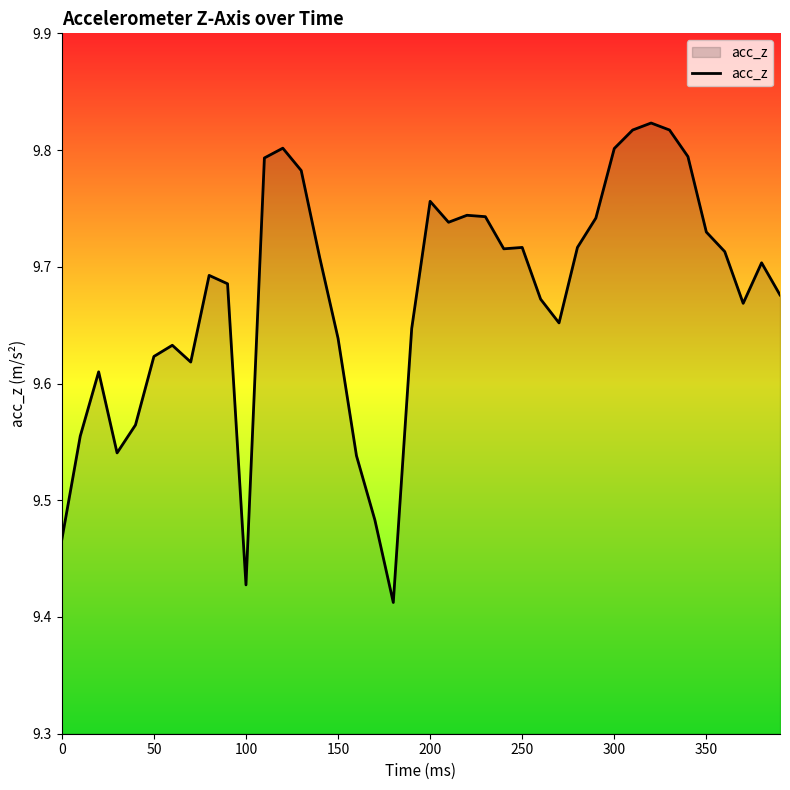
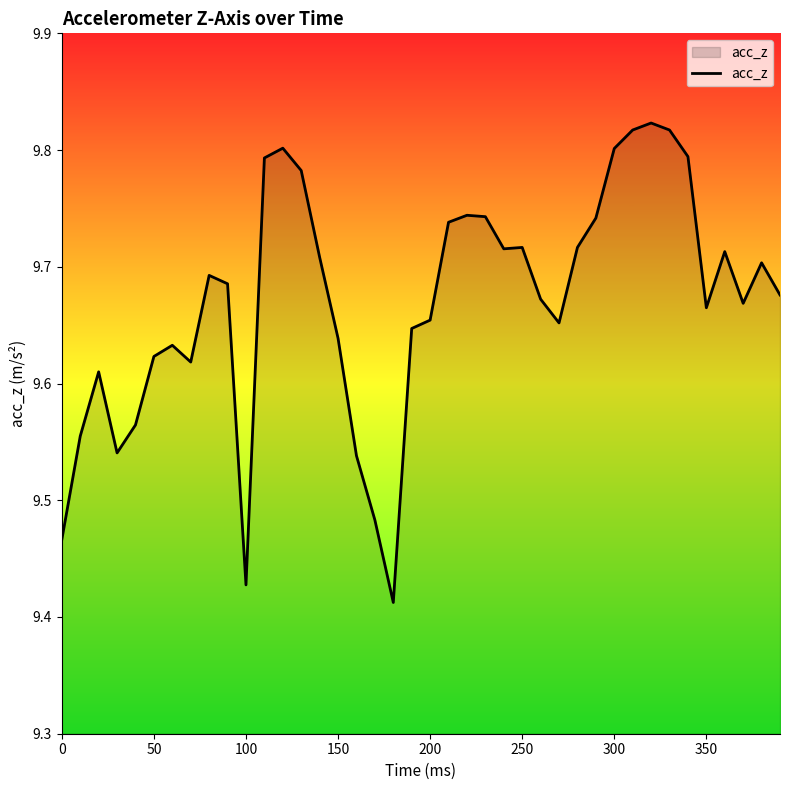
  {
    "0": 9.466,
    "50": 9.623,
    "100": 9.427,
    "150": 9.639,
-   "200": 9.756,
+   "200": 9.654,
    "250": 9.717,
    "300": 9.801,
-   "350": 9.730
+   "350": 9.665
  }
